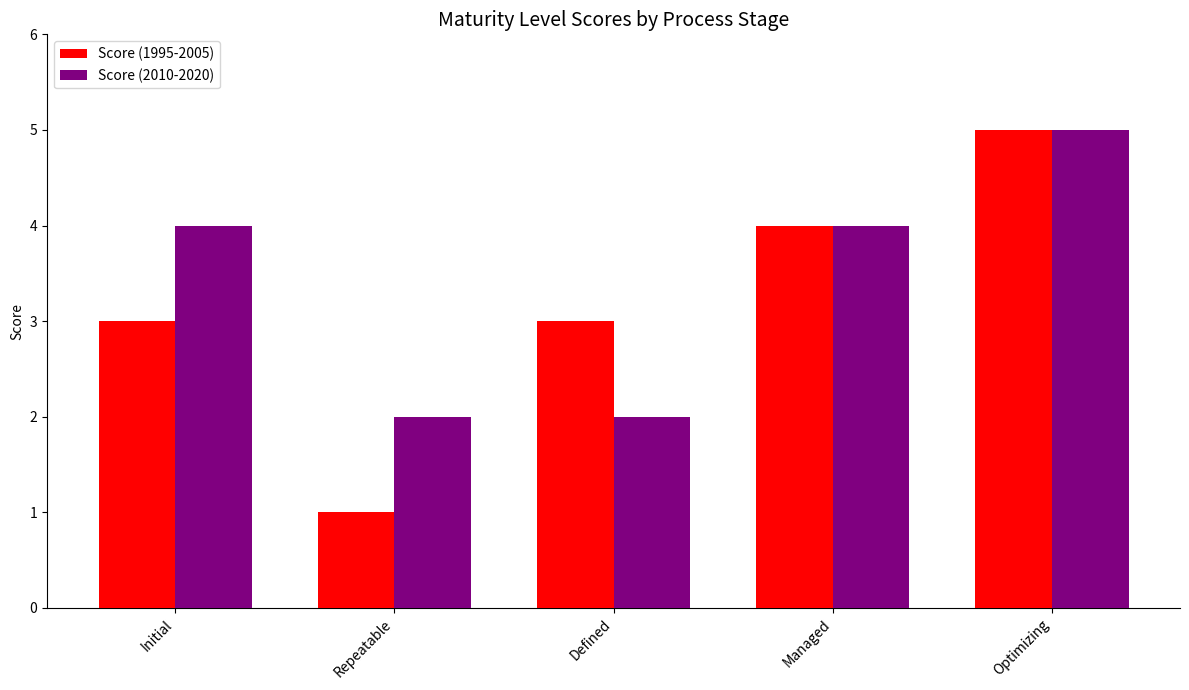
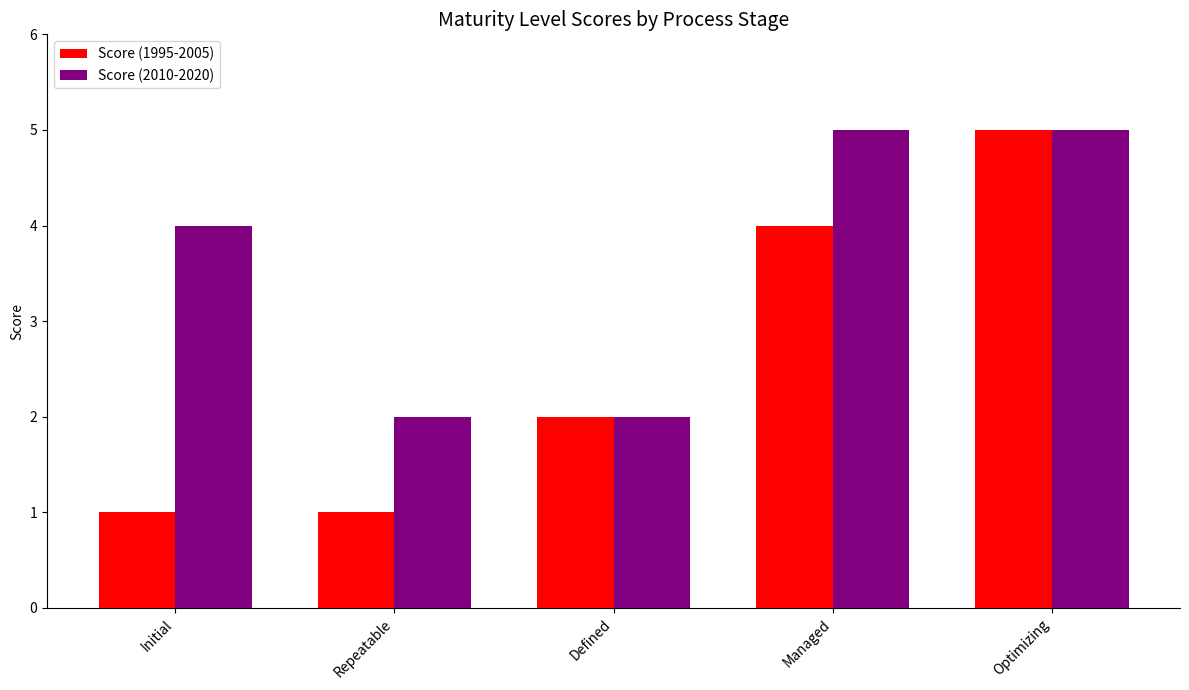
  {
    "Score (1995-2005)": {
-     "Initial": 3,
+     "Initial": 1,
      "Repeatable": 1,
-     "Defined": 3,
+     "Defined": 2,
      "Managed": 4,
      "Optimizing": 5
    },
    "Score (2010-2020)": {
      "Initial": 4,
      "Repeatable": 2,
      "Defined": 2,
-     "Managed": 4,
+     "Managed": 5,
      "Optimizing": 5
    }
  }
